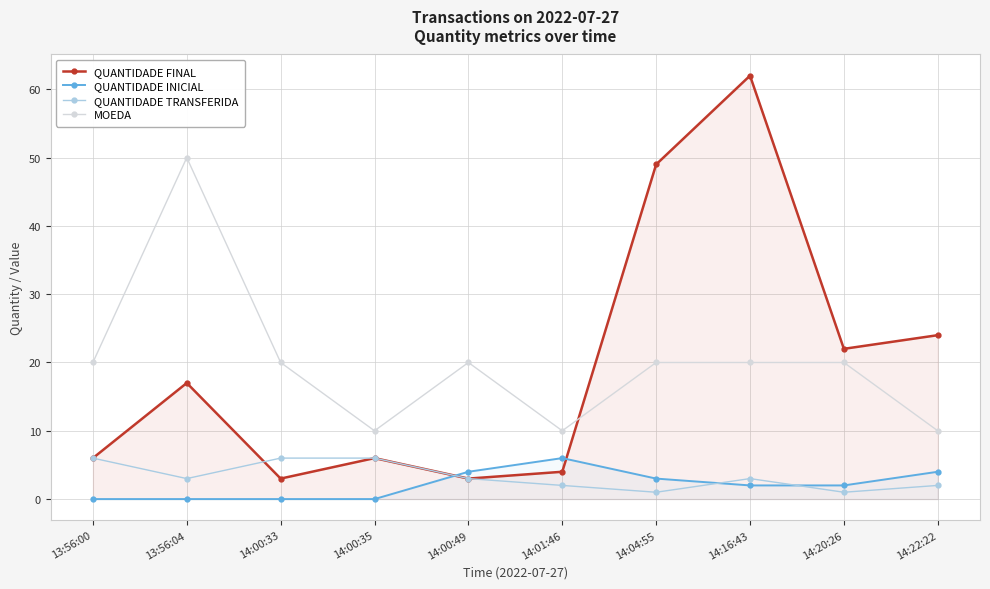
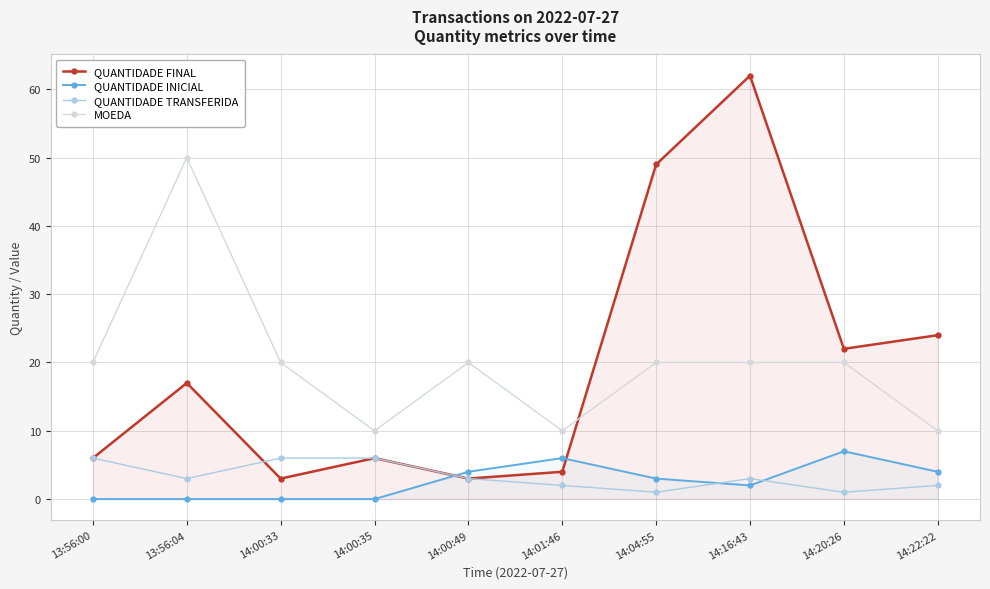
  {
    "QUANTIDADE FINAL": {
      "13:56:04": 17,
      "14:00:33": 3,
      "14:01:46": 4,
      "14:04:55": 49,
      "14:16:43": 62,
      "14:20:26": 22,
      "14:22:22": 24
    },
    "QUANTIDADE INICIAL": {
      "13:56:00": 0,
      "13:56:04": 0,
      "14:00:33": 0,
      "14:00:35": 0,
      "14:00:49": 4,
      "14:01:46": 6,
      "14:04:55": 3,
      "14:16:43": 2,
-     "14:20:26": 2,
+     "14:20:26": 7,
      "14:22:22": 4
    }
  }
